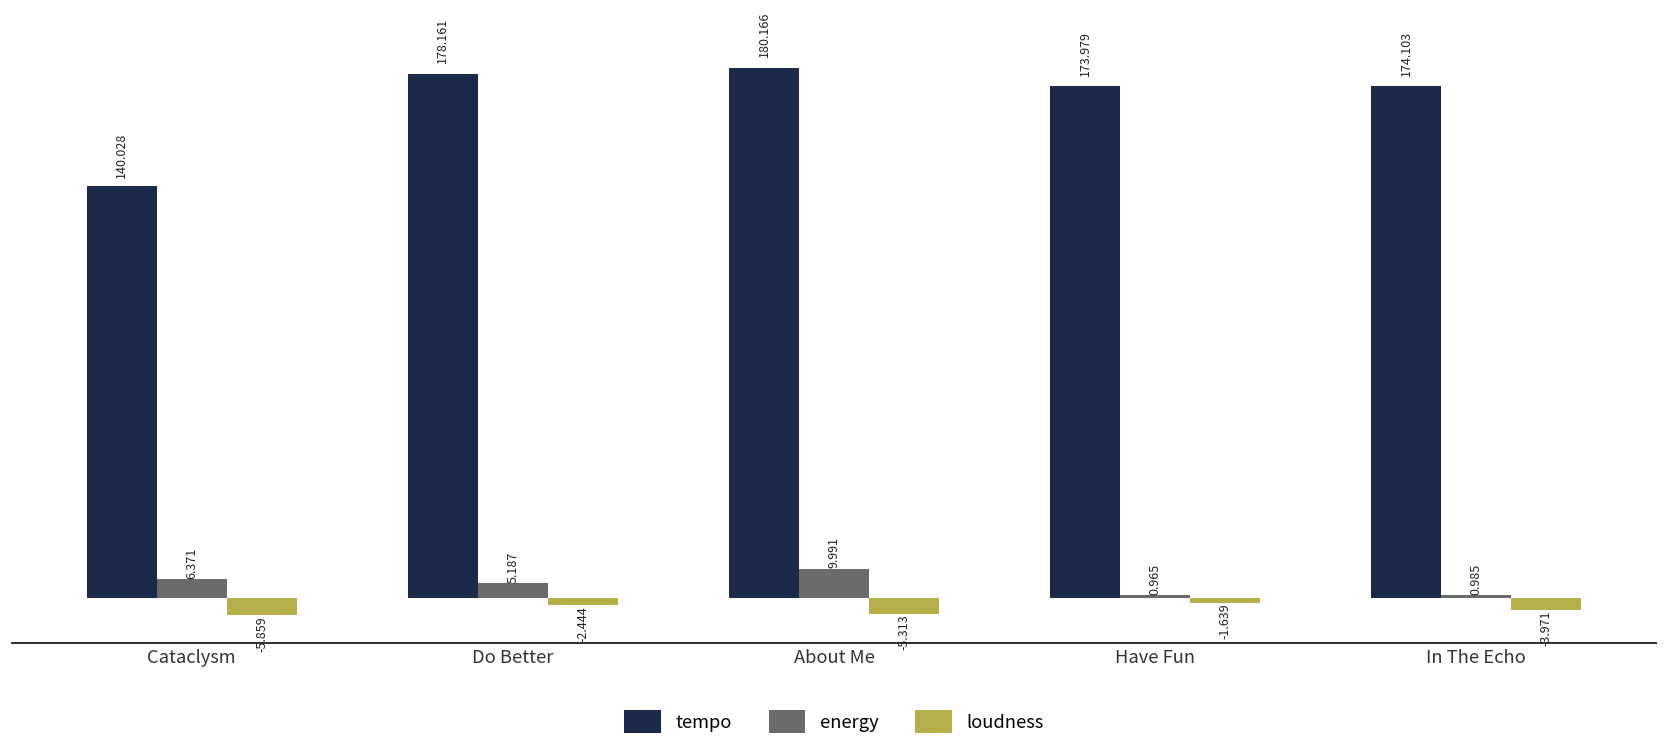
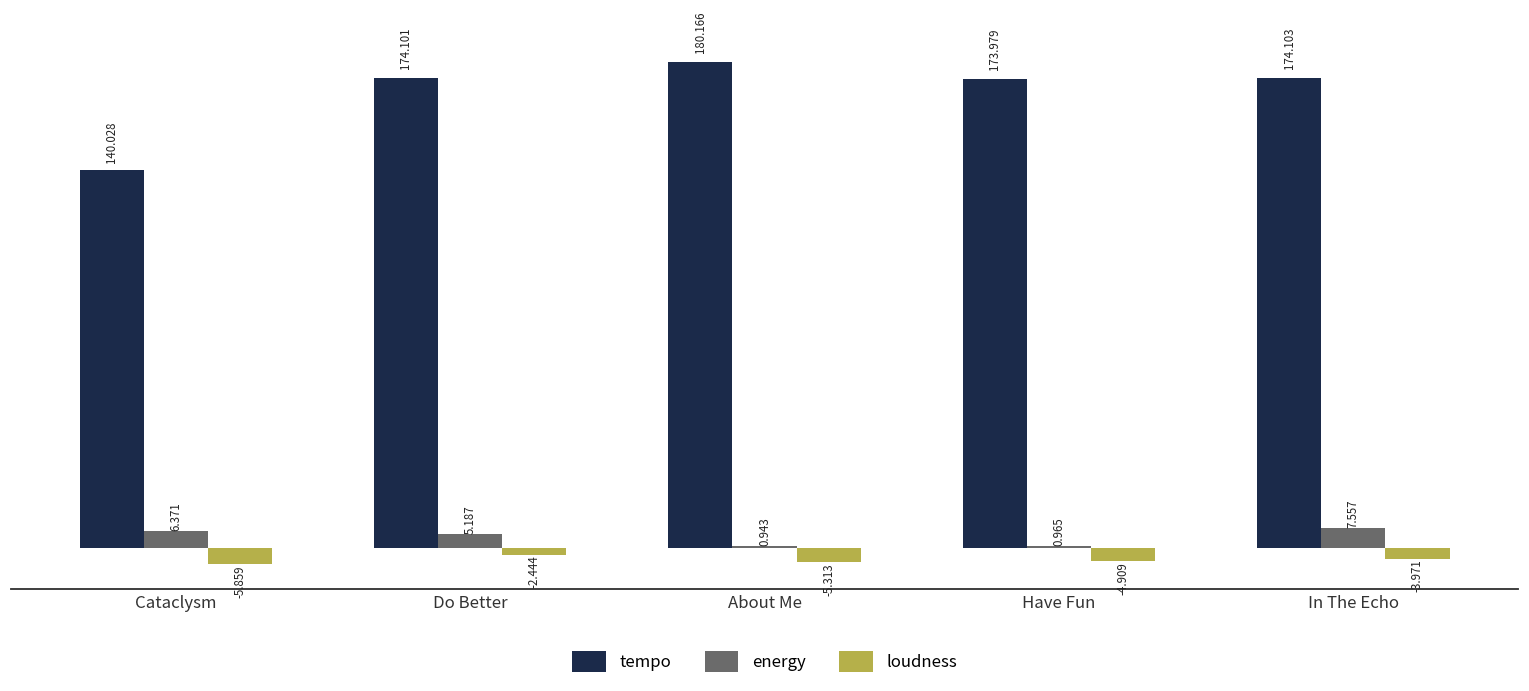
  {
    "tempo": {
      "Cataclysm": 140.028,
-     "Do Better": 178.161,
+     "Do Better": 174.101,
      "About Me": 180.166,
      "Have Fun": 173.979,
      "In The Echo": 174.103
    },
    "energy": {
      "Cataclysm": 6.371,
      "Do Better": 5.187,
-     "About Me": 9.991,
+     "About Me": 0.943,
      "Have Fun": 0.965,
-     "In The Echo": 0.985
+     "In The Echo": 7.557
    },
    "loudness": {
      "Cataclysm": -5.859,
      "Do Better": -2.444,
      "About Me": -5.313,
-     "Have Fun": -1.639,
+     "Have Fun": -4.909,
      "In The Echo": -3.971
    }
  }
